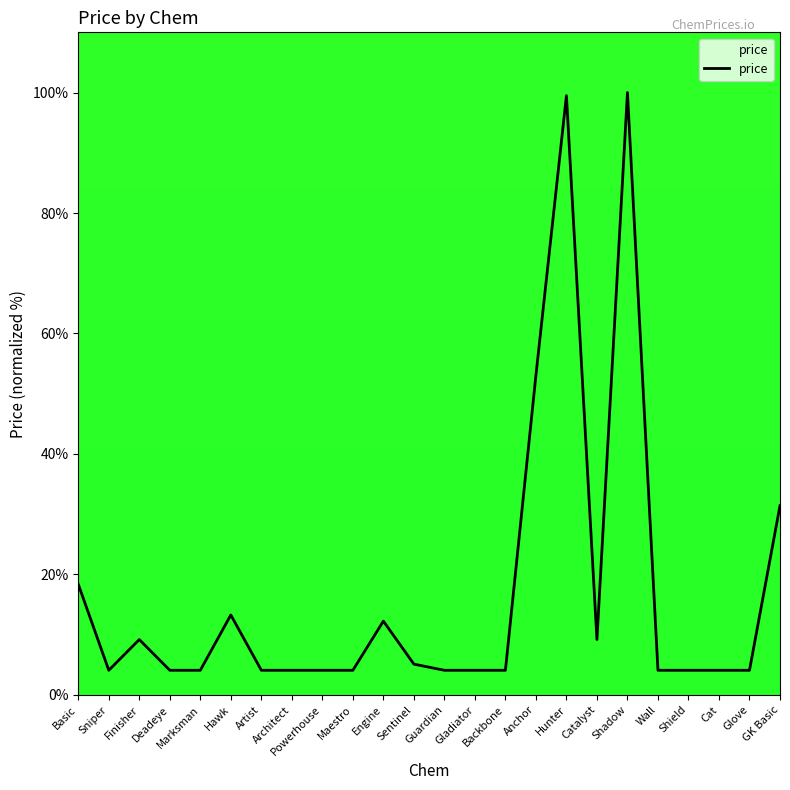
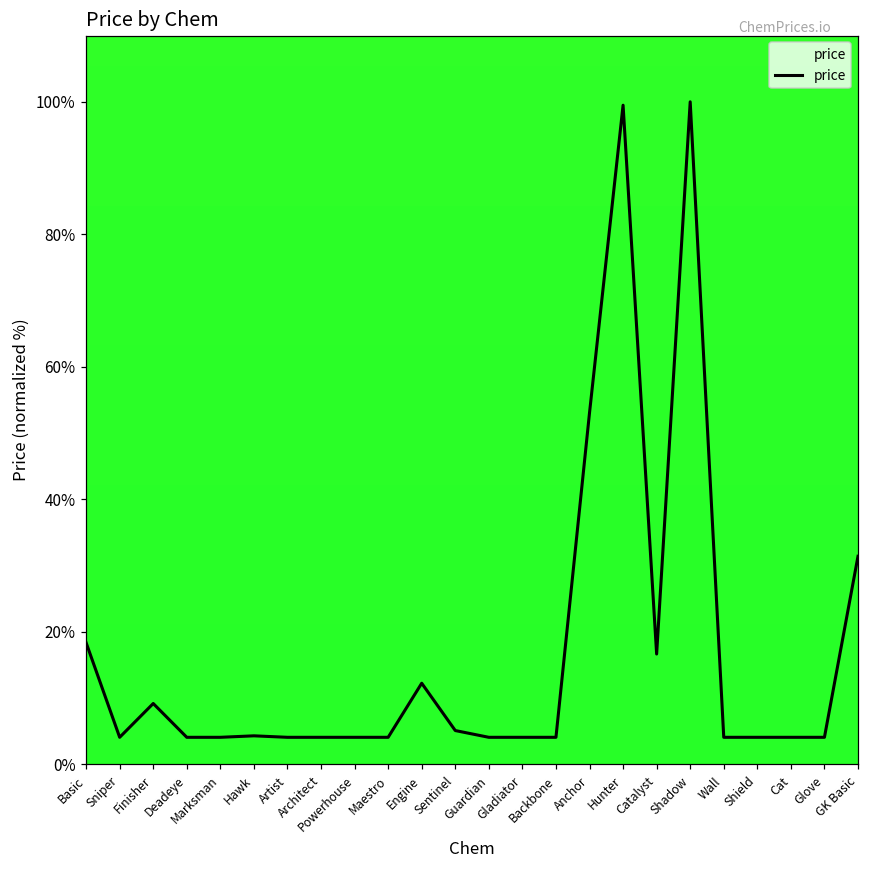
  {
    "Basic": "18%",
    "Sniper": "4%",
    "Finisher": "9%",
    "Deadeye": "4%",
    "Marksman": "4%",
-   "Hawk": "13%",
+   "Hawk": "4%",
    "Artist": "4%",
    "Architect": "4%",
    "Powerhouse": "4%",
    "Maestro": "4%",
    "Engine": "12%",
    "Sentinel": "5%",
    "Guardian": "4%",
    "Gladiator": "4%",
    "Backbone": "4%",
    "Anchor": "53%",
    "Hunter": "99%",
-   "Catalyst": "9%",
+   "Catalyst": "17%",
    "Shadow": "100%",
    "Wall": "4%",
    "Shield": "4%",
    "Cat": "4%",
    "Glove": "4%",
    "GK Basic": "31%"
  }
